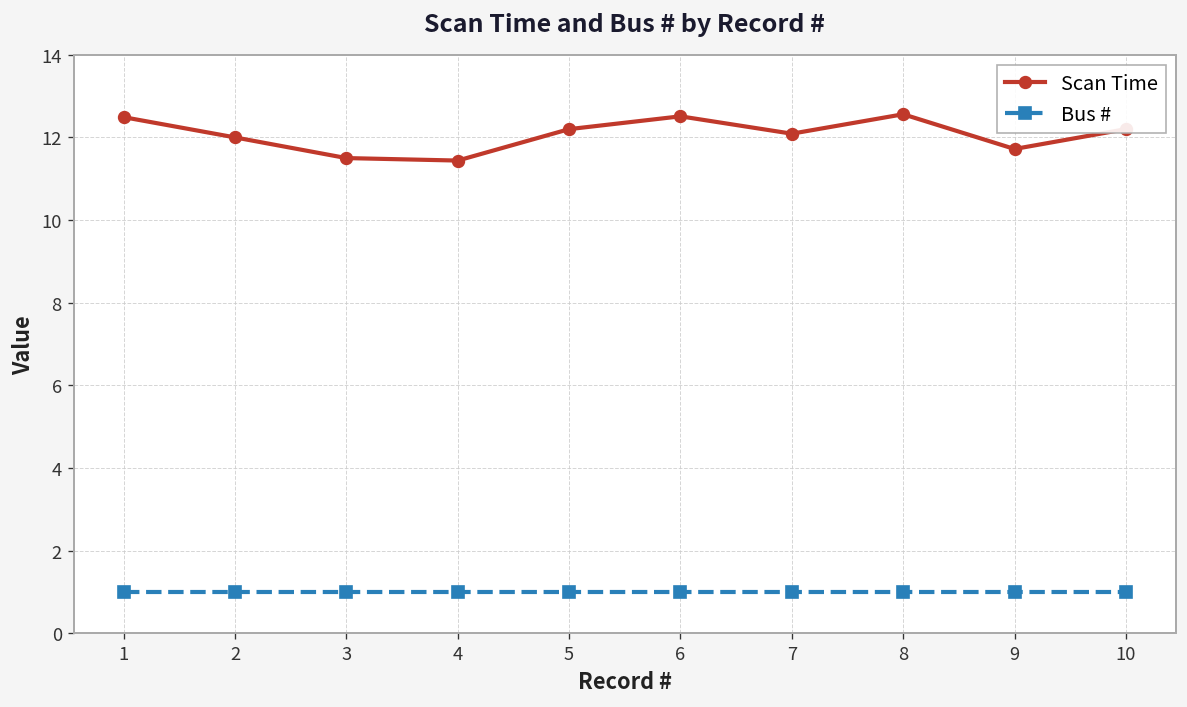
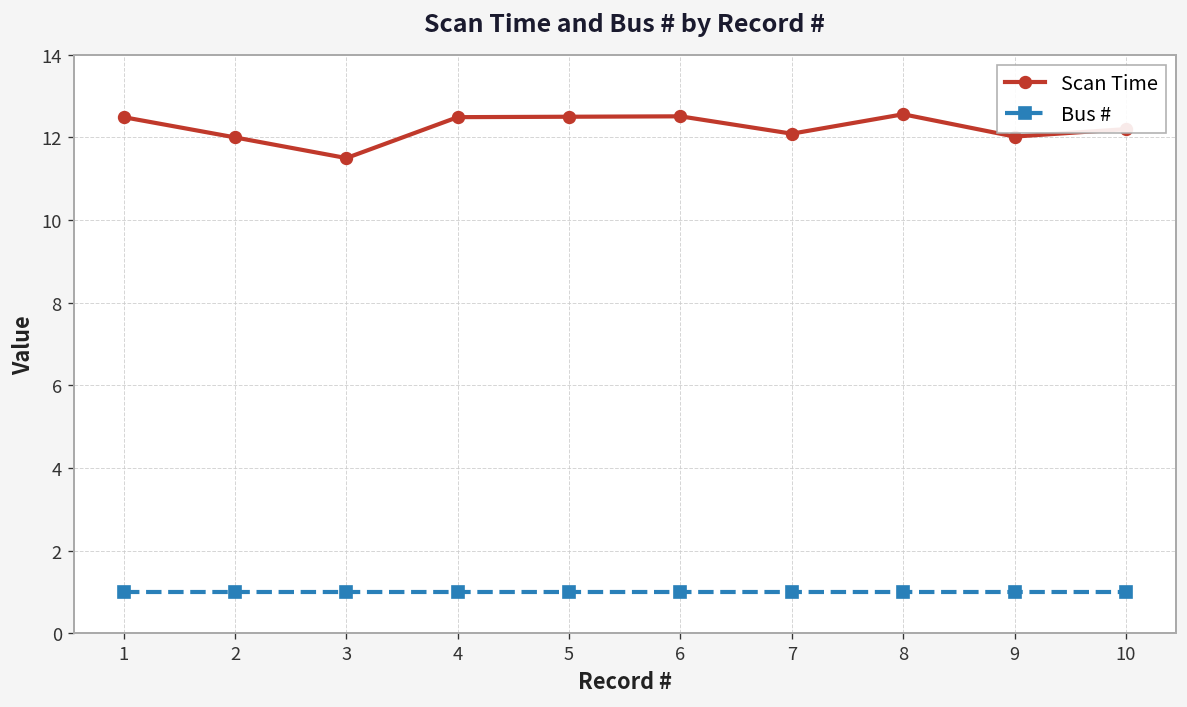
  {
    "Scan Time": {
      "1": 12.5,
      "2": 12.0,
      "3": 11.5,
-     "4": 11.4,
-     "5": 12.2,
+     "4": 12.5,
+     "5": 12.5,
      "6": 12.5,
      "7": 12.1,
      "8": 12.6,
-     "9": 11.7
+     "9": 12.0
    },
    "Bus #": {
      "1": 1.0,
      "2": 1.0,
      "3": 1.0,
      "4": 1.0,
      "5": 1.0,
      "6": 1.0,
      "7": 1.0,
      "8": 1.0,
      "9": 1.0,
      "10": 1.0
    }
  }
